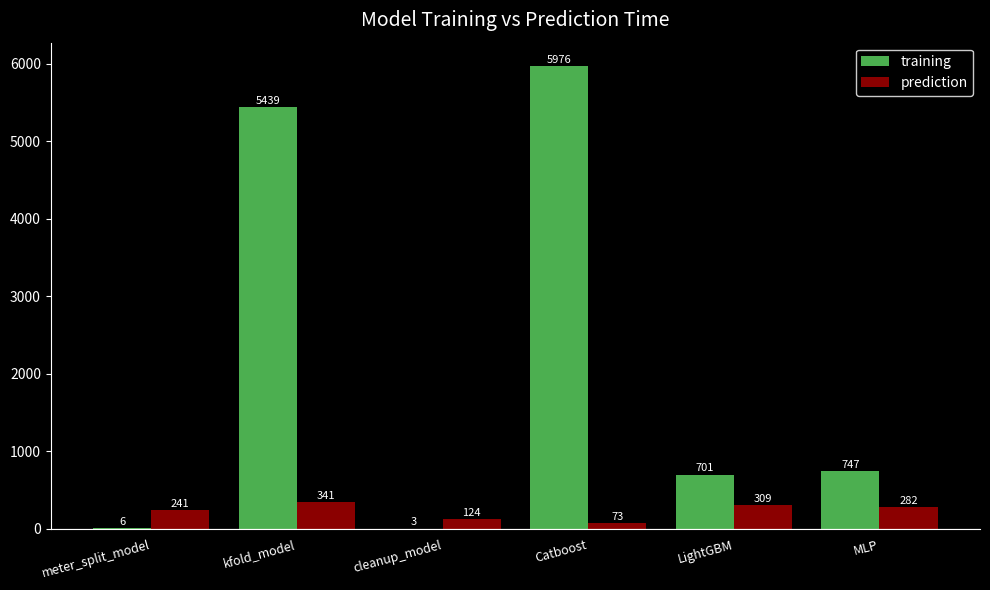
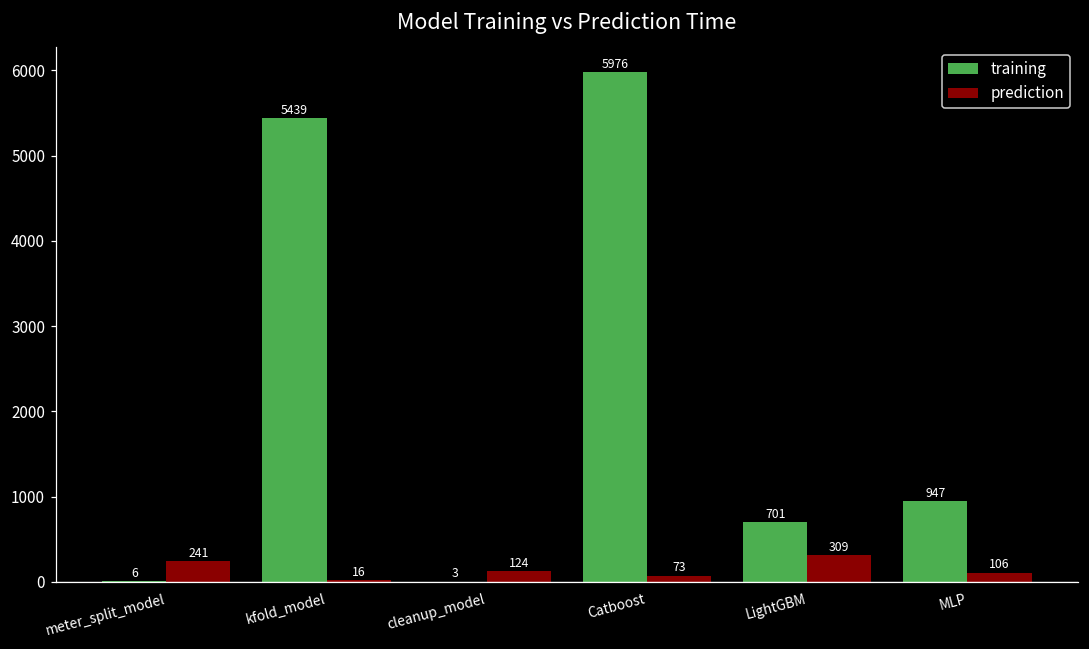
  {
    "training": {
      "meter_split_model": 6,
      "kfold_model": 5439,
      "cleanup_model": 3,
      "Catboost": 5976,
      "LightGBM": 701,
-     "MLP": 747
+     "MLP": 947
    },
    "prediction": {
      "meter_split_model": 241,
-     "kfold_model": 341,
+     "kfold_model": 16,
      "cleanup_model": 124,
      "Catboost": 73,
      "LightGBM": 309,
-     "MLP": 282
+     "MLP": 106
    }
  }
